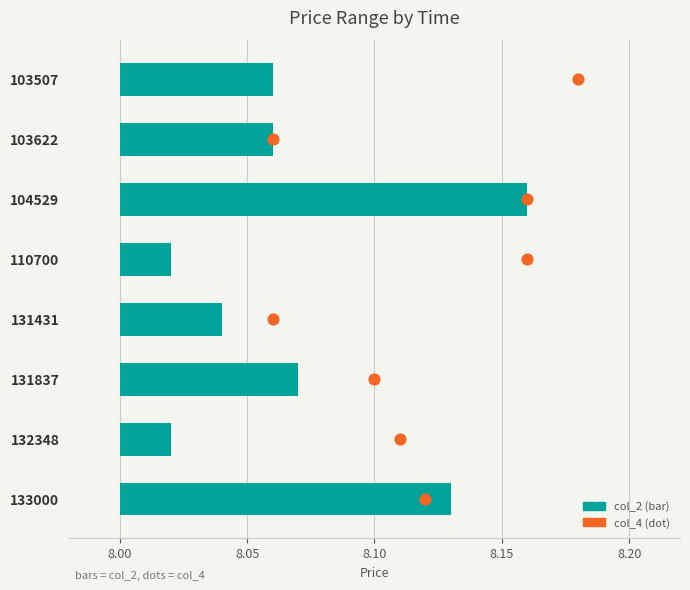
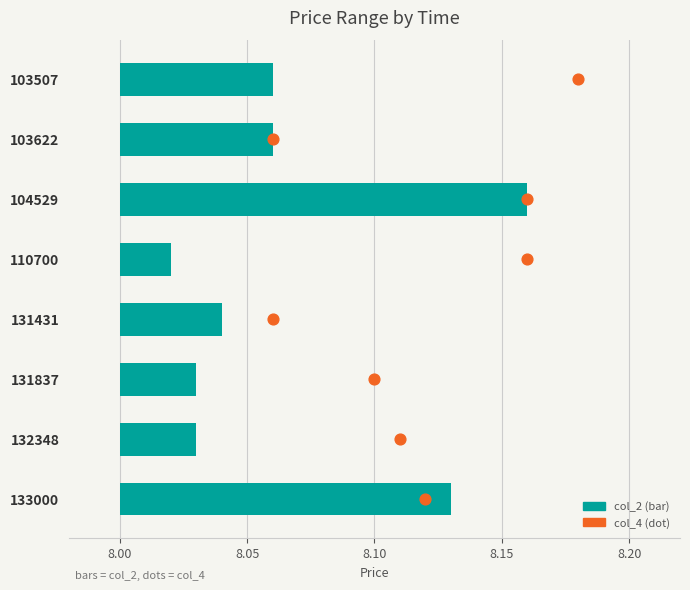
  {
    "col_2 (bar)": {
      "103507": 8.06,
      "103622": 8.06,
      "104529": 8.16,
      "110700": 8.02,
      "131431": 8.04,
-     "131837": 8.07,
-     "132348": 8.02,
+     "131837": 8.03,
+     "132348": 8.03,
      "133000": 8.13
    }
  }
